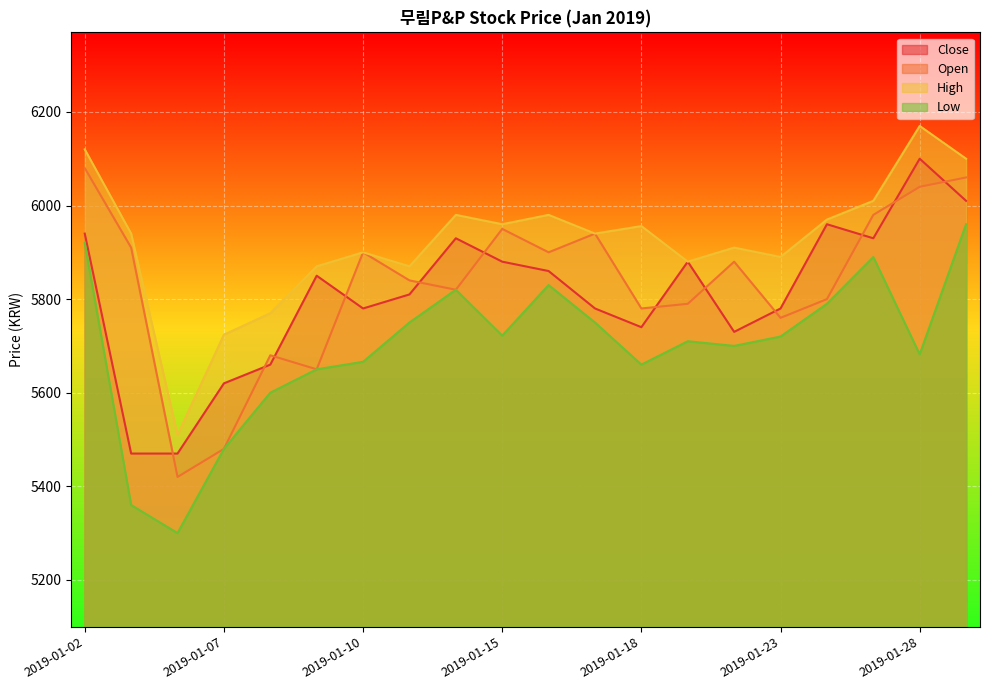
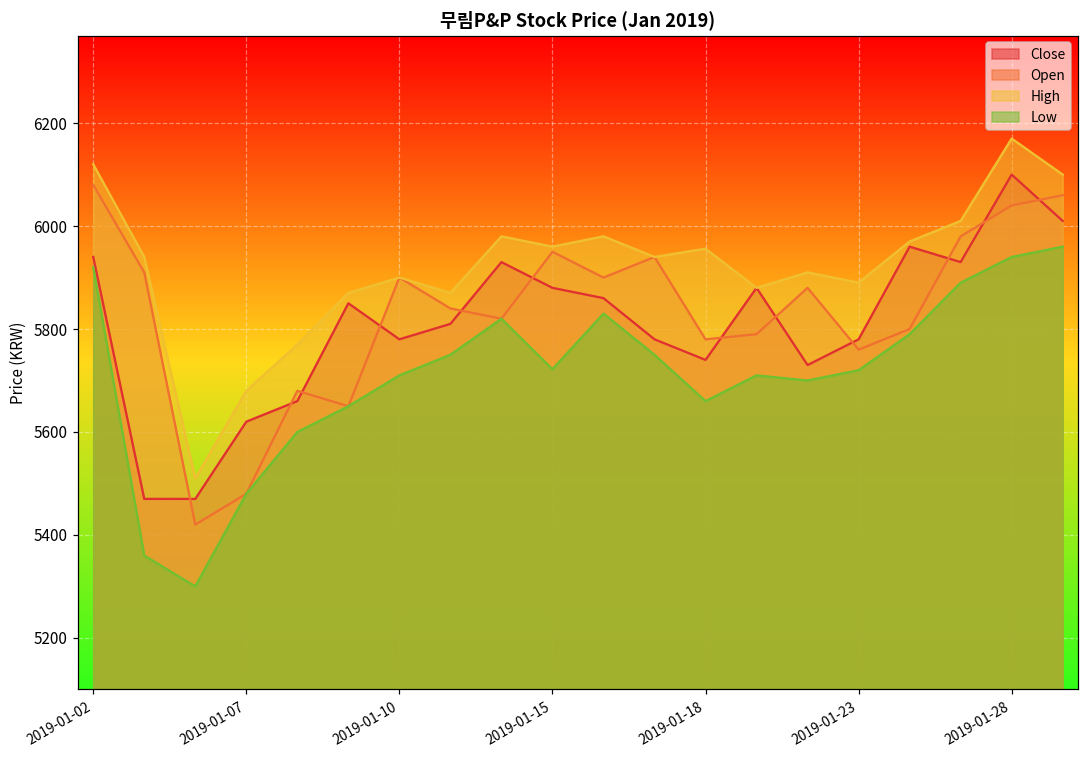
  {
    "High": {
      "2019-01-02": 6120,
-     "2019-01-07": 5720,
+     "2019-01-07": 5680,
      "2019-01-15": 5960,
      "2019-01-18": 5960,
      "2019-01-23": 5890,
      "2019-01-28": 6170
    },
    "Low": {
      "2019-01-02": 5920,
-     "2019-01-10": 5670,
+     "2019-01-10": 5710,
      "2019-01-15": 5720,
      "2019-01-18": 5660,
      "2019-01-23": 5720,
-     "2019-01-28": 5680
+     "2019-01-28": 5940
    }
  }
